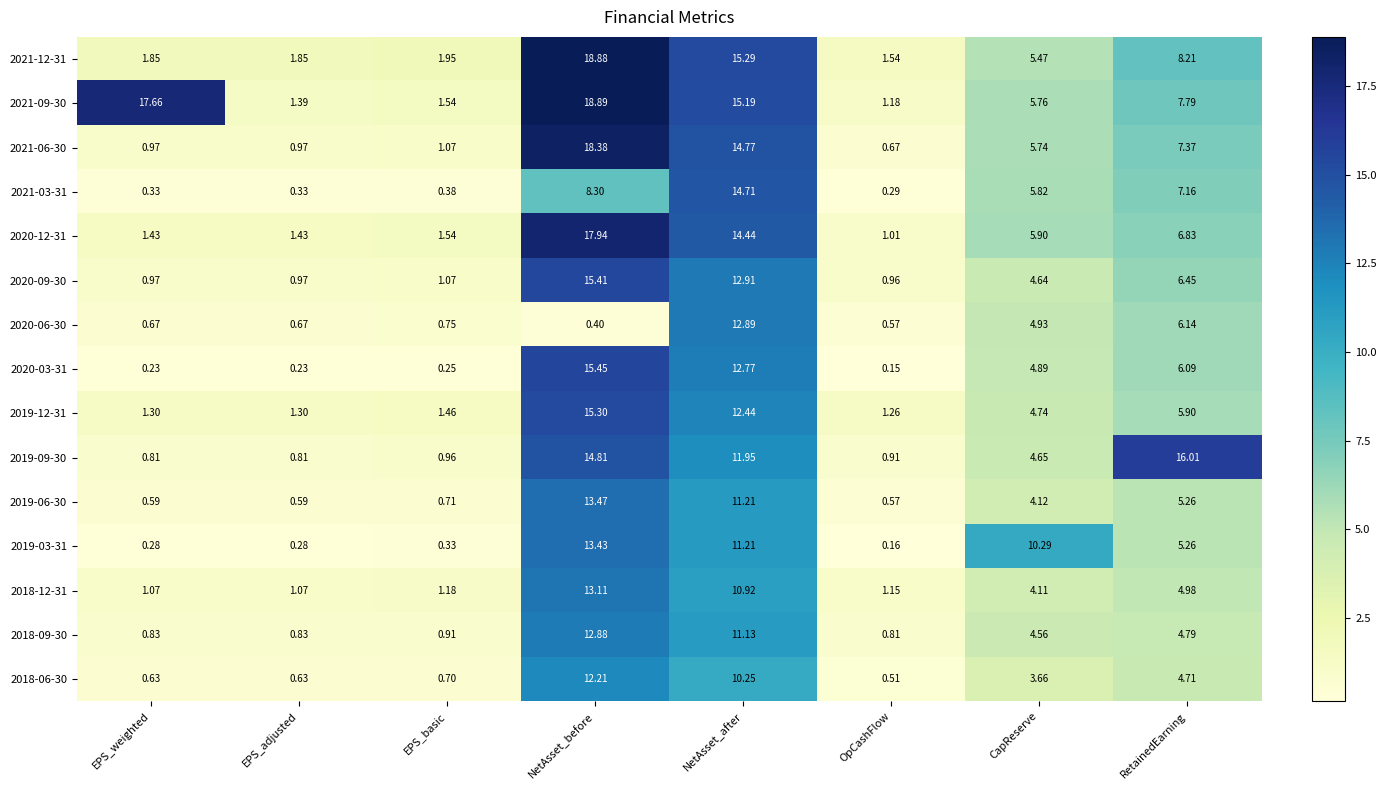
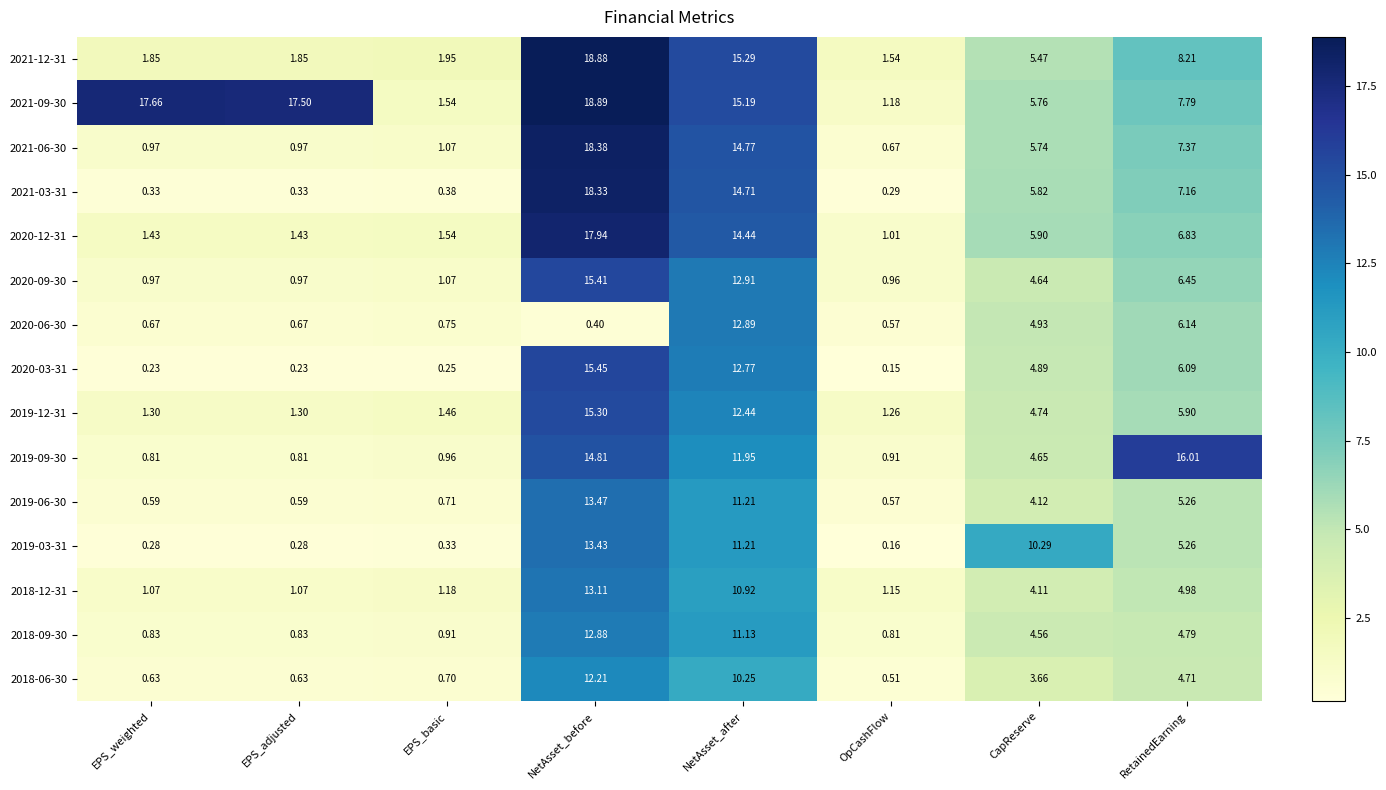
  {
    "2021-12-31": {
      "EPS_weighted": 1.85,
      "EPS_adjusted": 1.85,
      "EPS_basic": 1.95,
      "NetAsset_before": 18.88,
      "NetAsset_after": 15.29,
      "OpCashFlow": 1.54,
      "CapReserve": 5.47,
      "RetainedEarning": 8.21
    },
    "2021-09-30": {
      "EPS_weighted": 17.66,
-     "EPS_adjusted": 1.39,
+     "EPS_adjusted": 17.50,
      "EPS_basic": 1.54,
      "NetAsset_before": 18.89,
      "NetAsset_after": 15.19,
      "OpCashFlow": 1.18,
      "CapReserve": 5.76,
      "RetainedEarning": 7.79
    },
    "2021-06-30": {
      "EPS_weighted": 0.97,
      "EPS_adjusted": 0.97,
      "EPS_basic": 1.07,
      "NetAsset_before": 18.38,
      "NetAsset_after": 14.77,
      "OpCashFlow": 0.67,
      "CapReserve": 5.74,
      "RetainedEarning": 7.37
    },
    "2021-03-31": {
      "EPS_weighted": 0.33,
      "EPS_adjusted": 0.33,
      "EPS_basic": 0.38,
-     "NetAsset_before": 8.30,
+     "NetAsset_before": 18.33,
      "NetAsset_after": 14.71,
      "OpCashFlow": 0.29,
      "CapReserve": 5.82,
      "RetainedEarning": 7.16
    },
    "2020-12-31": {
      "EPS_weighted": 1.43,
      "EPS_adjusted": 1.43,
      "EPS_basic": 1.54,
      "NetAsset_before": 17.94,
      "NetAsset_after": 14.44,
      "OpCashFlow": 1.01,
      "CapReserve": 5.90,
      "RetainedEarning": 6.83
    },
    "2020-09-30": {
      "EPS_weighted": 0.97,
      "EPS_adjusted": 0.97,
      "EPS_basic": 1.07,
      "NetAsset_before": 15.41,
      "NetAsset_after": 12.91,
      "OpCashFlow": 0.96,
      "CapReserve": 4.64,
      "RetainedEarning": 6.45
    },
    "2020-06-30": {
      "EPS_weighted": 0.67,
      "EPS_adjusted": 0.67,
      "EPS_basic": 0.75,
      "NetAsset_before": 0.40,
      "NetAsset_after": 12.89,
      "OpCashFlow": 0.57,
      "CapReserve": 4.93,
      "RetainedEarning": 6.14
    },
    "2020-03-31": {
      "EPS_weighted": 0.23,
      "EPS_adjusted": 0.23,
      "EPS_basic": 0.25,
      "NetAsset_before": 15.45,
      "NetAsset_after": 12.77,
      "OpCashFlow": 0.15,
      "CapReserve": 4.89,
      "RetainedEarning": 6.09
    },
    "2019-12-31": {
      "EPS_weighted": 1.30,
      "EPS_adjusted": 1.30,
      "EPS_basic": 1.46,
      "NetAsset_before": 15.30,
      "NetAsset_after": 12.44,
      "OpCashFlow": 1.26,
      "CapReserve": 4.74,
      "RetainedEarning": 5.90
    },
    "2019-09-30": {
      "EPS_weighted": 0.81,
      "EPS_adjusted": 0.81,
      "EPS_basic": 0.96,
      "NetAsset_before": 14.81,
      "NetAsset_after": 11.95,
      "OpCashFlow": 0.91,
      "CapReserve": 4.65,
      "RetainedEarning": 16.01
    },
    "2019-06-30": {
      "EPS_weighted": 0.59,
      "EPS_adjusted": 0.59,
      "EPS_basic": 0.71,
      "NetAsset_before": 13.47,
      "NetAsset_after": 11.21,
      "OpCashFlow": 0.57,
      "CapReserve": 4.12,
      "RetainedEarning": 5.26
    },
    "2019-03-31": {
      "EPS_weighted": 0.28,
      "EPS_adjusted": 0.28,
      "EPS_basic": 0.33,
      "NetAsset_before": 13.43,
      "NetAsset_after": 11.21,
      "OpCashFlow": 0.16,
      "CapReserve": 10.29,
      "RetainedEarning": 5.26
    },
    "2018-12-31": {
      "EPS_weighted": 1.07,
      "EPS_adjusted": 1.07,
      "EPS_basic": 1.18,
      "NetAsset_before": 13.11,
      "NetAsset_after": 10.92,
      "OpCashFlow": 1.15,
      "CapReserve": 4.11,
      "RetainedEarning": 4.98
    },
    "2018-09-30": {
      "EPS_weighted": 0.83,
      "EPS_adjusted": 0.83,
      "EPS_basic": 0.91,
      "NetAsset_before": 12.88,
      "NetAsset_after": 11.13,
      "OpCashFlow": 0.81,
      "CapReserve": 4.56,
      "RetainedEarning": 4.79
    },
    "2018-06-30": {
      "EPS_weighted": 0.63,
      "EPS_adjusted": 0.63,
      "EPS_basic": 0.70,
      "NetAsset_before": 12.21,
      "NetAsset_after": 10.25,
      "OpCashFlow": 0.51,
      "CapReserve": 3.66,
      "RetainedEarning": 4.71
    }
  }
